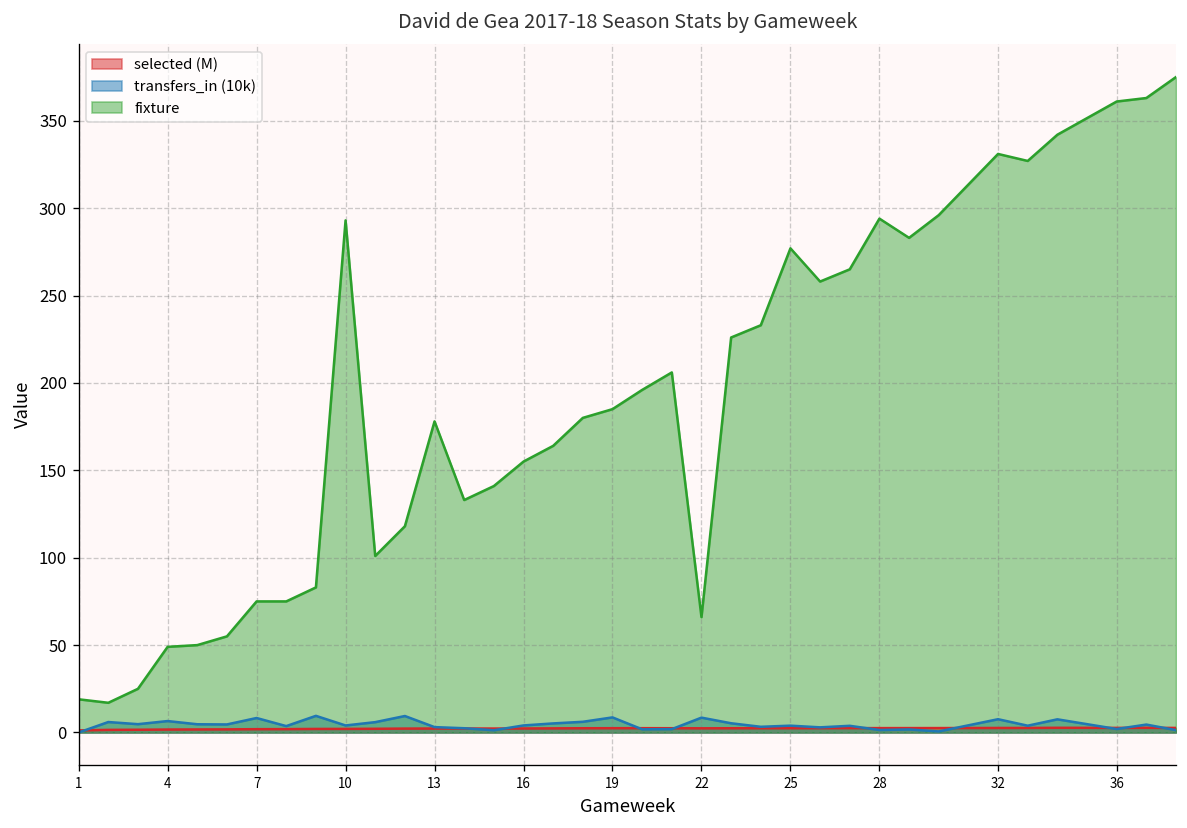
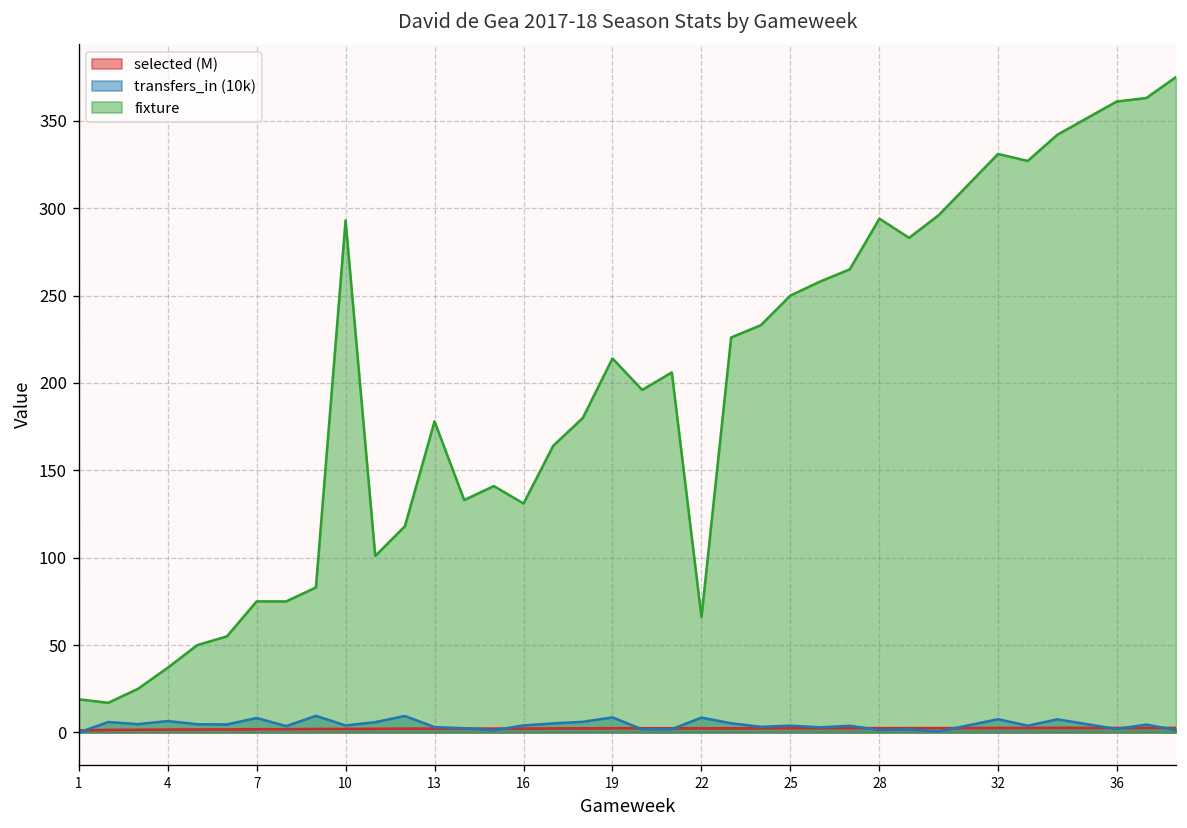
  {
    "selected (M)": {
      "4": 2,
      "7": 2,
      "10": 2,
      "16": 2,
      "19": 2,
      "22": 2,
      "32": 3
    },
    "transfers_in (10k)": {
      "4": 7,
      "7": 8,
      "10": 4,
      "16": 4,
      "19": 9,
      "22": 9,
      "32": 8
    },
    "fixture": {
      "1": 19,
-     "4": 49,
+     "4": 37,
      "7": 75,
      "10": 293,
      "13": 178,
-     "16": 155,
-     "19": 185,
+     "16": 131,
+     "19": 214,
      "22": 66,
-     "25": 277,
+     "25": 250,
      "28": 294,
      "32": 331,
      "36": 361
    }
  }
